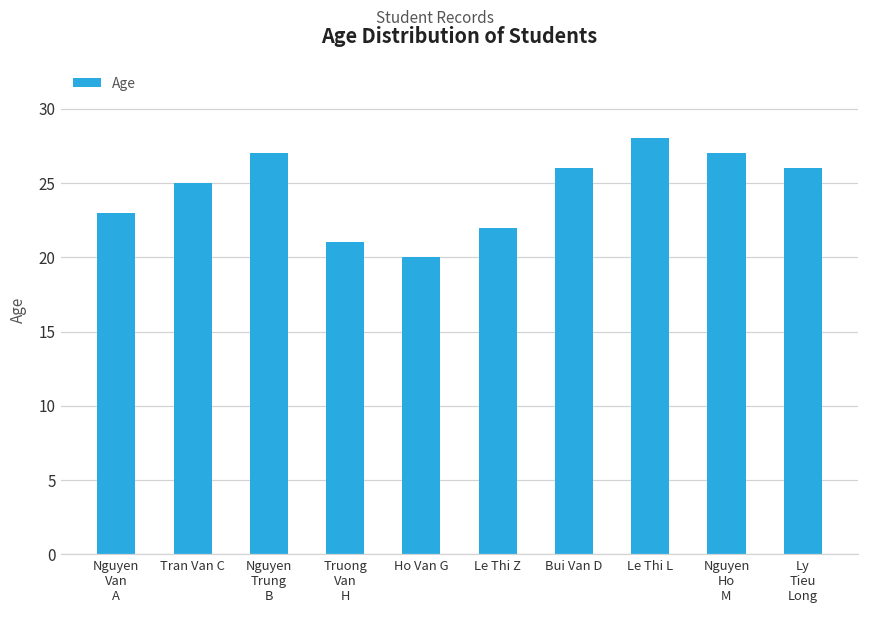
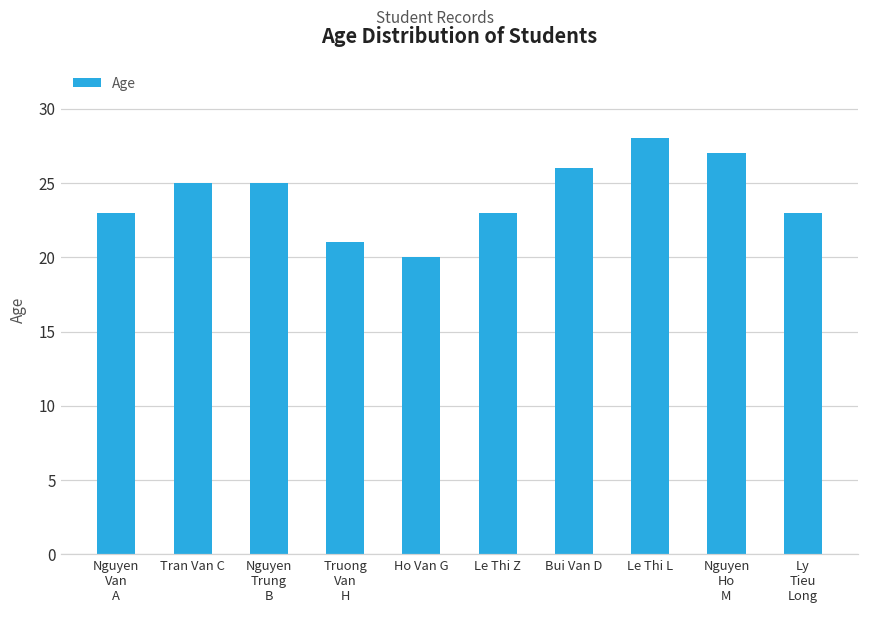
  {
    "Nguyen Van A": 23,
    "Tran Van C": 25,
-   "Nguyen Trung B": 27,
+   "Nguyen Trung B": 25,
    "Truong Van H": 21,
    "Ho Van G": 20,
-   "Le Thi Z": 22,
+   "Le Thi Z": 23,
    "Bui Van D": 26,
    "Le Thi L": 28,
    "Nguyen Ho M": 27,
-   "Ly Tieu Long": 26
+   "Ly Tieu Long": 23
  }
